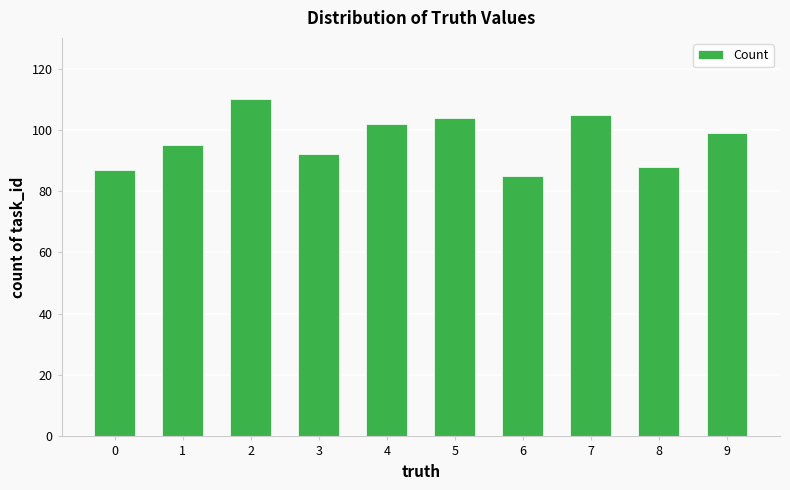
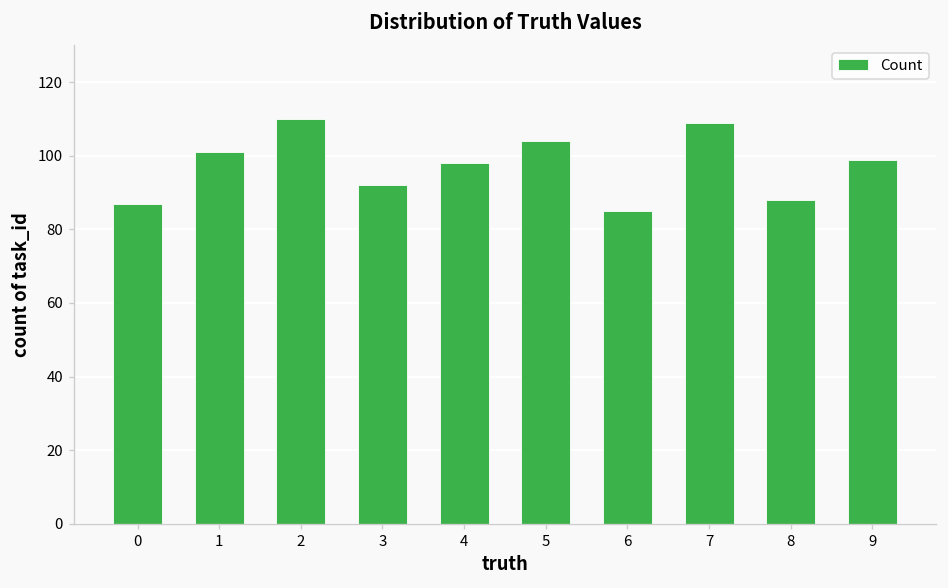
  {
    "0": 87,
-   "1": 95,
+   "1": 101,
    "2": 110,
    "3": 92,
-   "4": 102,
+   "4": 98,
    "5": 104,
    "6": 85,
-   "7": 105,
+   "7": 109,
    "8": 88,
    "9": 99
  }
